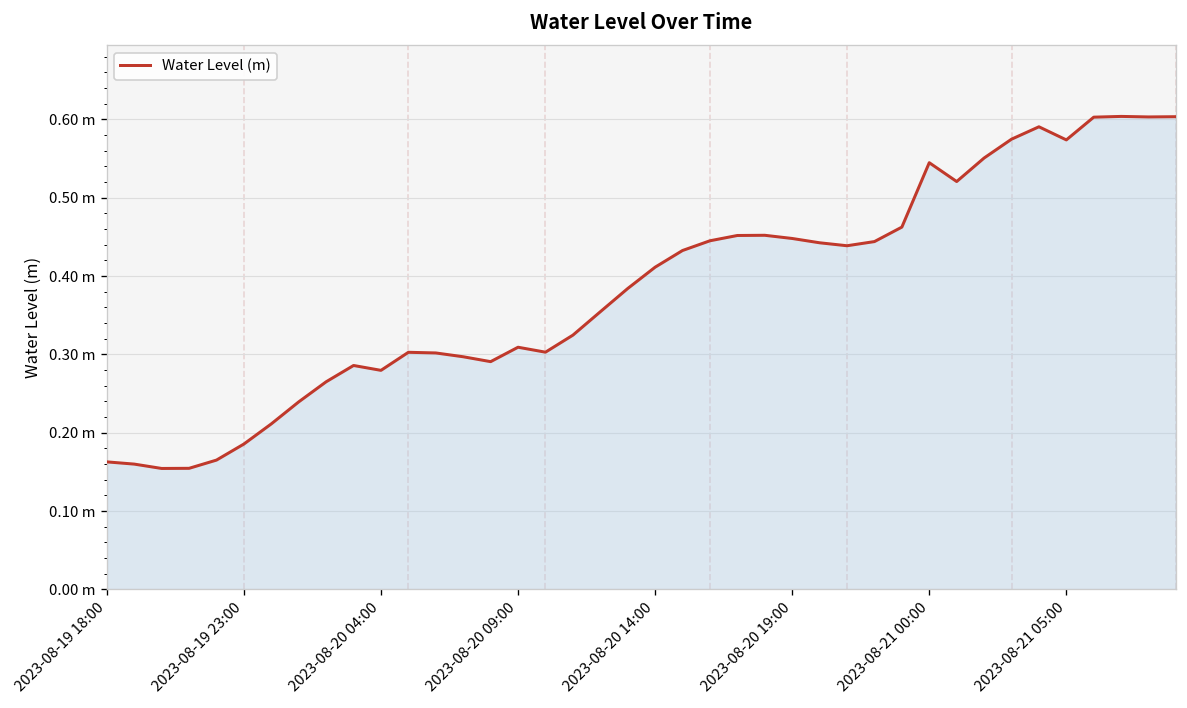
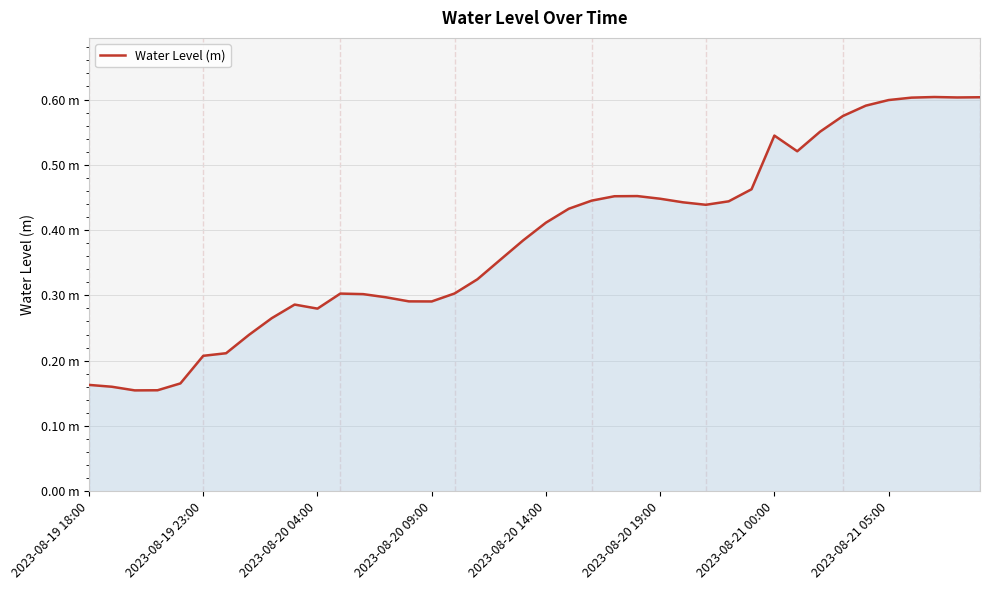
  {
    "2023-08-19 18:00": "0.16 m",
-   "2023-08-19 23:00": "0.19 m",
+   "2023-08-19 23:00": "0.21 m",
    "2023-08-20 04:00": "0.28 m",
-   "2023-08-20 09:00": "0.31 m",
+   "2023-08-20 09:00": "0.29 m",
    "2023-08-20 14:00": "0.41 m",
    "2023-08-20 19:00": "0.45 m",
    "2023-08-21 00:00": "0.54 m",
-   "2023-08-21 05:00": "0.57 m"
+   "2023-08-21 05:00": "0.60 m"
  }
